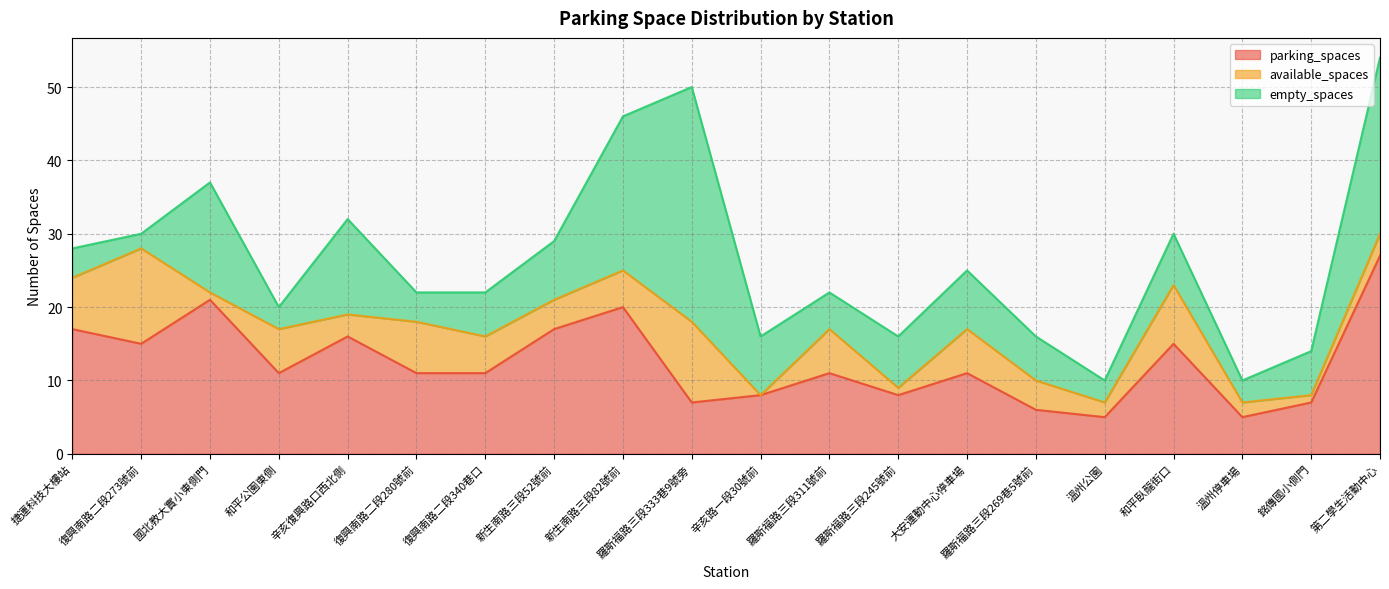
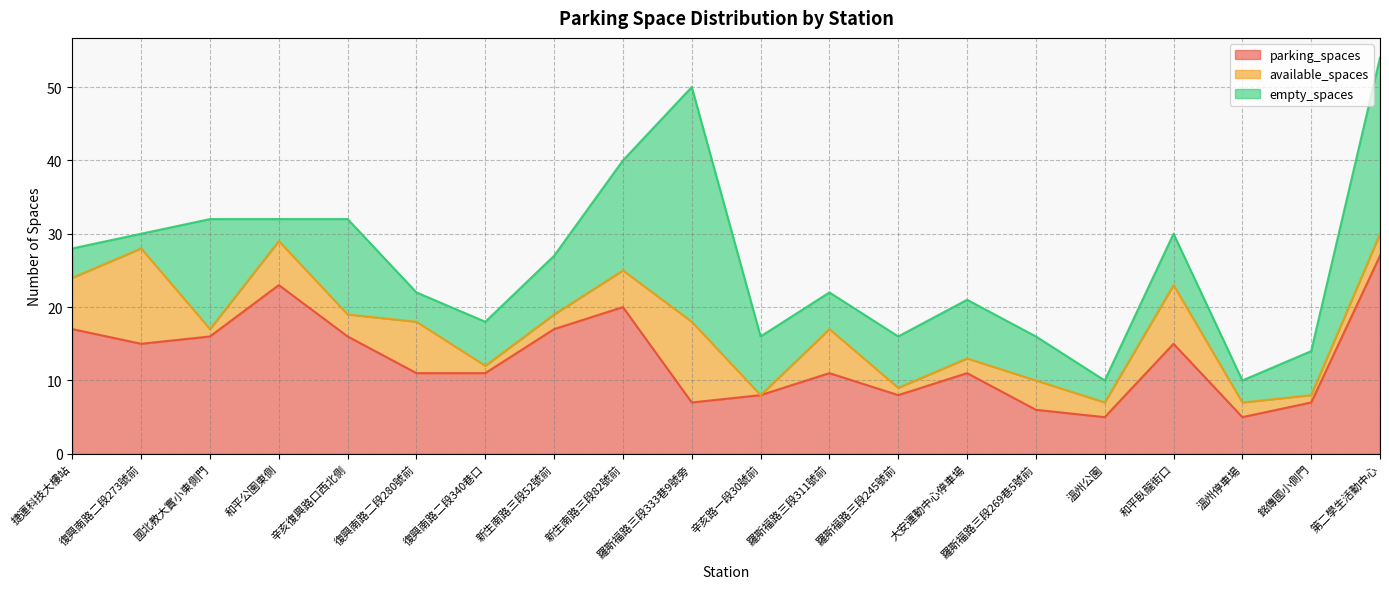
  {
    "parking_spaces": {
      "捷運科技大樓站": 17,
      "復興南路二段273號前": 15,
-     "國北教大實小東側門": 21,
-     "和平公園東側": 11,
+     "國北教大實小東側門": 16,
+     "和平公園東側": 23,
      "辛亥復興路口西北側": 16,
      "復興南路二段280號前": 11,
      "復興南路二段340巷口": 11,
      "新生南路三段52號前": 17,
      "新生南路三段82號前": 20,
      "羅斯福路三段333巷9號旁": 7,
      "羅斯福路三段311號前": 11,
      "羅斯福路三段245號前": 8,
      "大安運動中心停車場": 11,
      "羅斯福路三段269巷5號前": 6,
      "溫州公園": 5,
      "和平臥龍街口": 15,
      "溫州停車場": 5,
      "銘傳國小側門": 7,
      "第二學生活動中心": 27
    },
    "available_spaces": {
      "捷運科技大樓站": 7,
      "復興南路二段273號前": 13,
      "國北教大實小東側門": 1,
      "和平公園東側": 6,
      "辛亥復興路口西北側": 3,
      "復興南路二段280號前": 7,
-     "復興南路二段340巷口": 5,
-     "新生南路三段52號前": 4,
+     "復興南路二段340巷口": 1,
+     "新生南路三段52號前": 2,
      "新生南路三段82號前": 5,
      "羅斯福路三段333巷9號旁": 11,
      "羅斯福路三段311號前": 6,
      "羅斯福路三段245號前": 1,
-     "大安運動中心停車場": 6,
+     "大安運動中心停車場": 2,
      "羅斯福路三段269巷5號前": 4,
      "溫州公園": 2,
      "和平臥龍街口": 8,
      "溫州停車場": 2,
      "銘傳國小側門": 1,
      "第二學生活動中心": 3
    },
    "empty_spaces": {
      "捷運科技大樓站": 4,
      "復興南路二段273號前": 2,
      "國北教大實小東側門": 15,
      "和平公園東側": 3,
      "辛亥復興路口西北側": 13,
      "復興南路二段280號前": 4,
      "復興南路二段340巷口": 6,
      "新生南路三段52號前": 8,
-     "新生南路三段82號前": 21,
+     "新生南路三段82號前": 15,
      "羅斯福路三段333巷9號旁": 32,
      "辛亥路一段30號前": 8,
      "羅斯福路三段311號前": 5,
      "羅斯福路三段245號前": 7,
      "大安運動中心停車場": 8,
      "羅斯福路三段269巷5號前": 6,
      "溫州公園": 3,
      "和平臥龍街口": 7,
      "溫州停車場": 3,
      "銘傳國小側門": 6,
      "第二學生活動中心": 24
    }
  }
